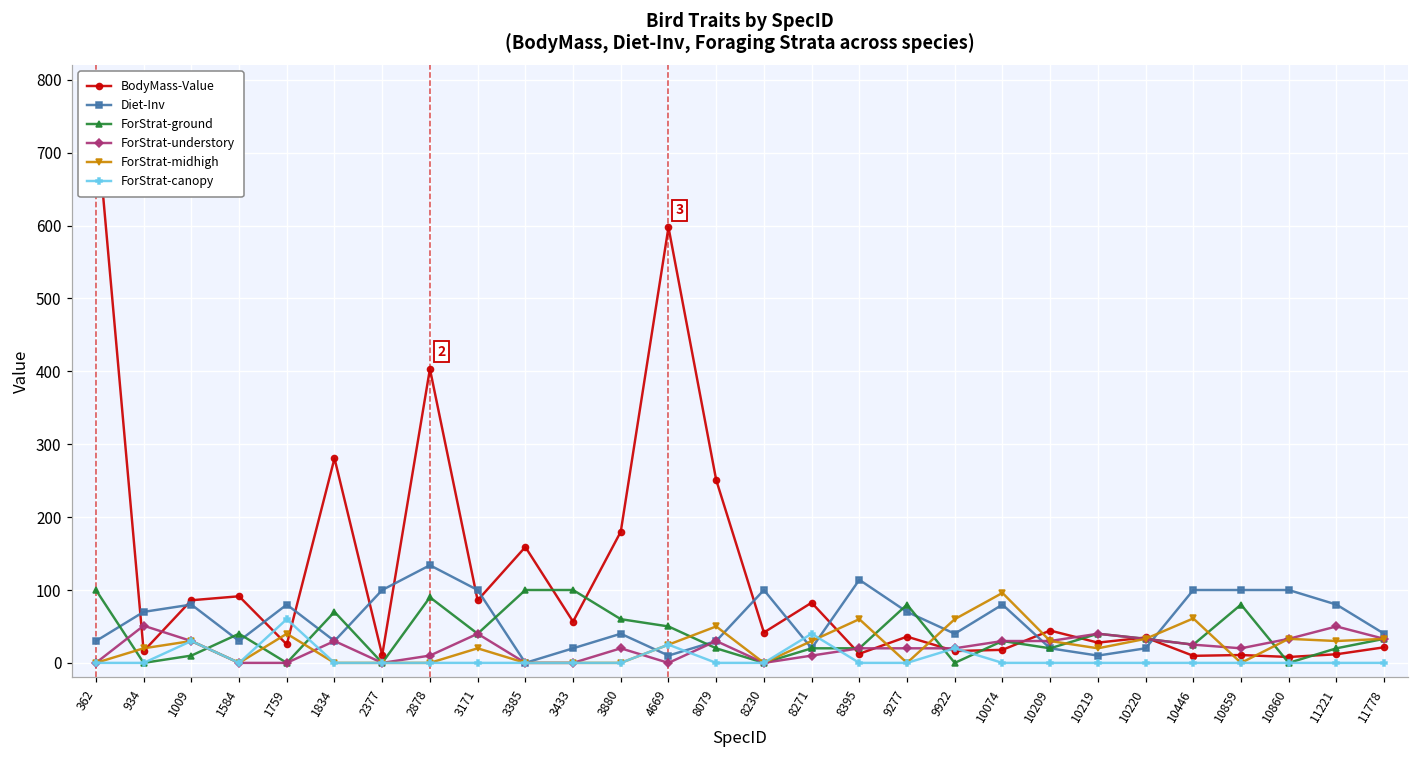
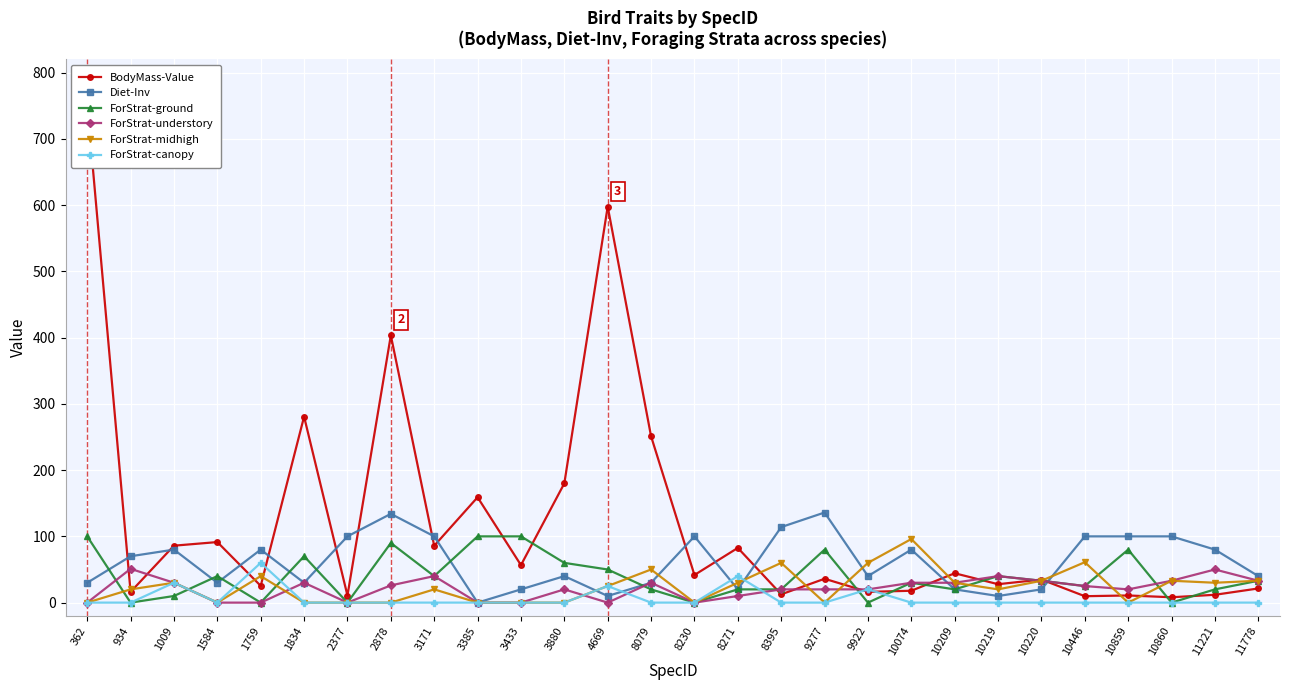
  {
    "BodyMass-Value": {
      "1009": 90,
      "1584": 90,
      "1759": 30,
      "1834": 280,
      "2377": 10,
      "3171": 90,
      "3385": 160,
      "3433": 60,
      "3880": 180,
      "8079": 250,
      "8230": 40,
      "8271": 80,
      "8395": 10,
      "9277": 40,
      "10074": 20,
      "10209": 40,
      "10219": 30,
      "10446": 10,
      "10859": 10,
      "10860": 10,
      "11221": 10,
      "11778": 20
    },
    "Diet-Inv": {
      "362": 30,
      "934": 70,
      "1009": 80,
      "1584": 30,
      "1759": 80,
      "2377": 100,
      "2878": 130,
      "3171": 100,
      "3433": 20,
      "3880": 40,
      "4669": 10,
      "8230": 100,
      "8395": 110,
-     "9277": 70,
+     "9277": 140,
      "9922": 40,
      "10074": 80,
      "10219": 10,
      "10220": 20,
      "10446": 100,
      "10859": 100,
      "10860": 100,
      "11221": 80,
      "11778": 40
    },
    "ForStrat-ground": {
      "362": 100,
      "1009": 10,
      "1584": 40,
      "1834": 70,
      "2878": 90,
      "3385": 100,
      "3433": 100,
      "3880": 60,
      "4669": 50,
      "8079": 20,
      "9277": 80,
      "9922": 0,
      "10859": 80,
      "11221": 20
    },
    "ForStrat-understory": {
      "934": 50,
-     "2878": 10,
+     "2878": 30,
      "3880": 20,
      "4669": 0,
      "8271": 10,
      "9277": 20,
      "10859": 20,
      "11221": 50
    },
    "ForStrat-midhigh": {
      "1759": 40,
      "3171": 20,
      "8079": 50,
      "8271": 30,
      "8395": 60,
      "9922": 60,
      "10074": 100,
      "10219": 20,
      "10446": 60,
      "11221": 30
    },
    "ForStrat-canopy": {
      "1759": 60,
      "3171": 0,
      "8079": 0,
      "8271": 40,
      "8395": 0,
      "10074": 0,
      "10209": 0,
      "10219": 0,
      "10220": 0,
      "10446": 0,
      "11221": 0,
      "11778": 0
    }
  }
